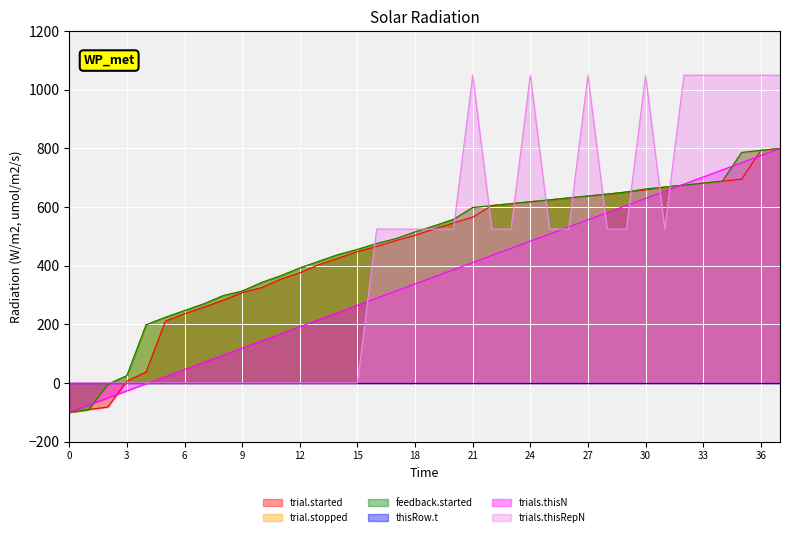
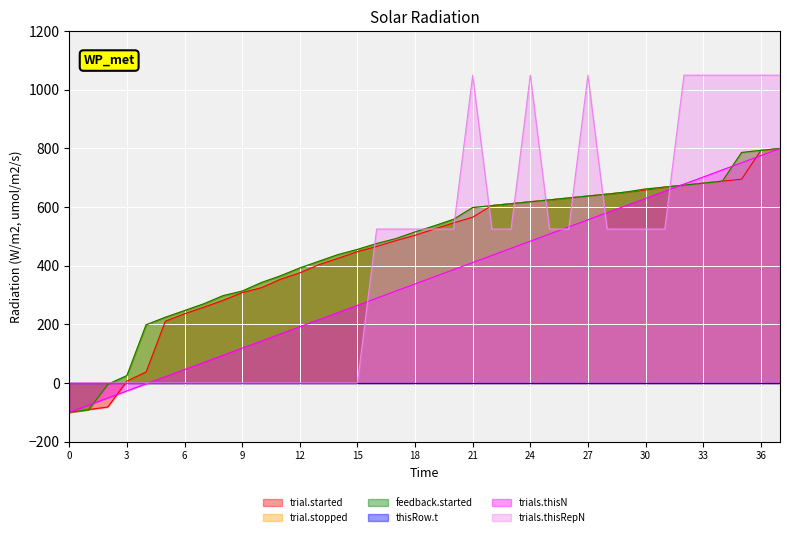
  {
    "thisRow.t": {
      "18": 0,
      "21": 0,
      "24": 0,
      "27": 0,
      "30": 0,
      "33": 0,
      "36": 0
    },
    "trials.thisRepN": {
      "18": 530,
      "21": 1050,
      "24": 1050,
      "27": 1050,
-     "30": 1050,
+     "30": 530,
      "33": 1050,
      "36": 1050
    }
  }
